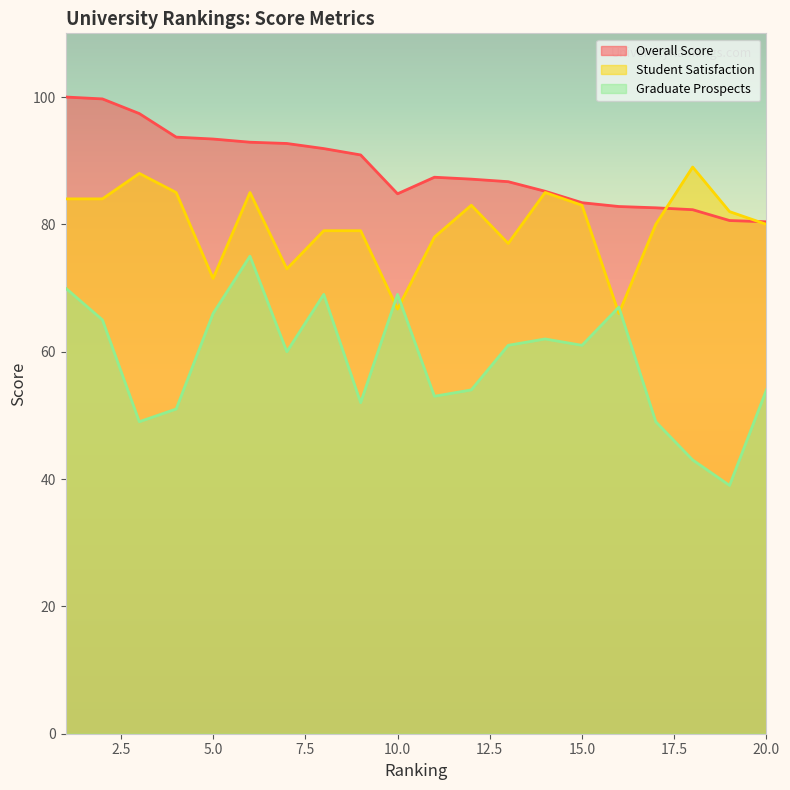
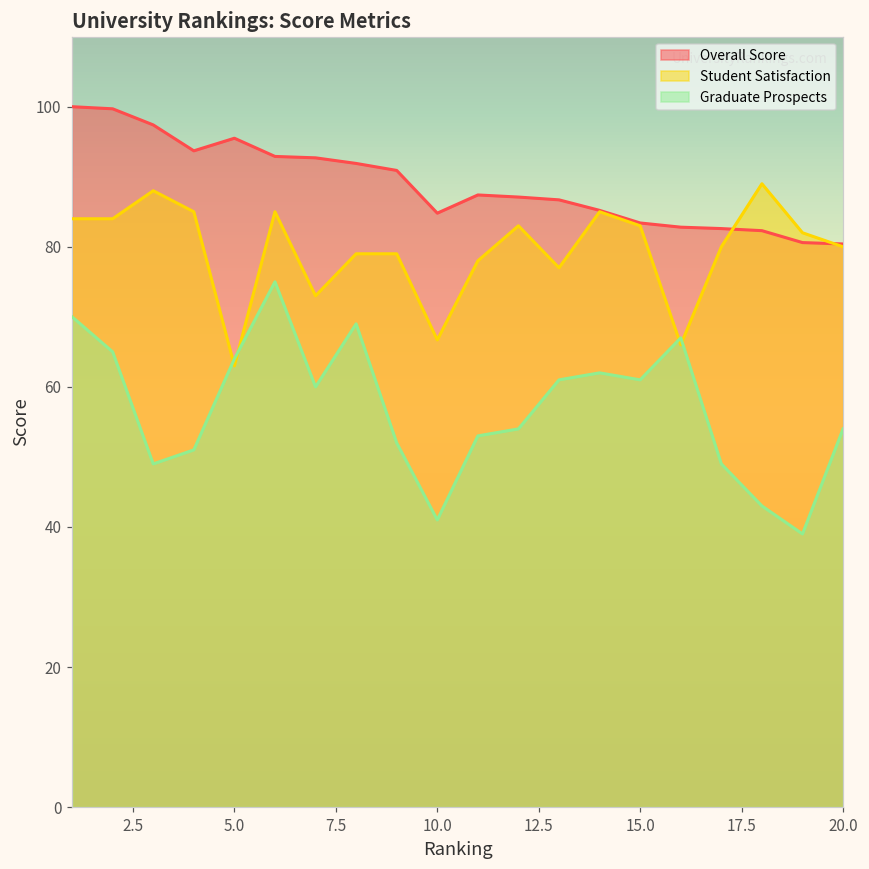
  {
    "Overall Score": {
-     "5.0": 93,
+     "5.0": 96,
      "10.0": 85
    },
    "Student Satisfaction": {
-     "5.0": 72,
+     "5.0": 63,
      "10.0": 67
    },
    "Graduate Prospects": {
-     "5.0": 66,
-     "10.0": 69,
+     "5.0": 64,
+     "10.0": 41,
      "15.0": 61,
      "20.0": 54
    }
  }
